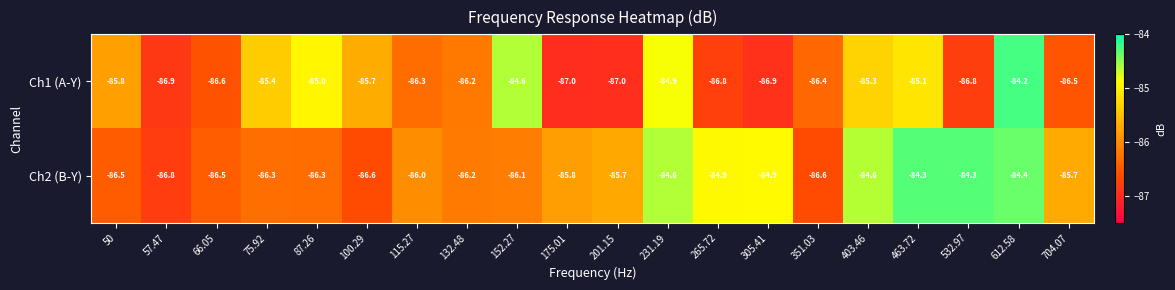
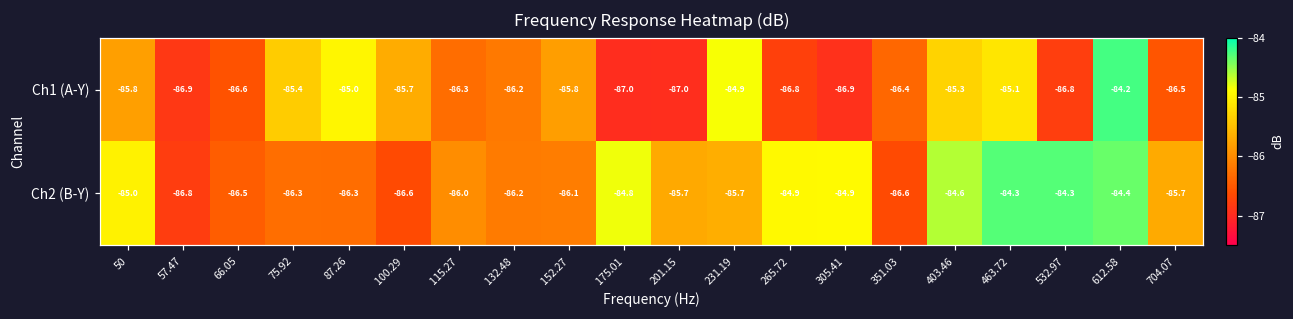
  {
    "Ch1 (A-Y)": {
      "50": -85.8,
      "57.47": -86.9,
      "66.05": -86.6,
      "75.92": -85.4,
      "87.26": -85.0,
      "100.29": -85.7,
      "115.27": -86.3,
      "132.48": -86.2,
-     "152.27": -84.6,
+     "152.27": -85.8,
      "175.01": -87.0,
      "201.15": -87.0,
      "231.19": -84.9,
      "265.72": -86.8,
      "305.41": -86.9,
      "351.03": -86.4,
      "403.46": -85.3,
      "463.72": -85.1,
      "532.97": -86.8,
      "612.58": -84.2,
      "704.07": -86.5
    },
    "Ch2 (B-Y)": {
-     "50": -86.5,
+     "50": -85.0,
      "57.47": -86.8,
      "66.05": -86.5,
      "75.92": -86.3,
      "87.26": -86.3,
      "100.29": -86.6,
      "115.27": -86.0,
      "132.48": -86.2,
      "152.27": -86.1,
-     "175.01": -85.8,
+     "175.01": -84.8,
      "201.15": -85.7,
-     "231.19": -84.6,
+     "231.19": -85.7,
      "265.72": -84.9,
      "305.41": -84.9,
      "351.03": -86.6,
      "403.46": -84.6,
      "463.72": -84.3,
      "532.97": -84.3,
      "612.58": -84.4,
      "704.07": -85.7
    }
  }
